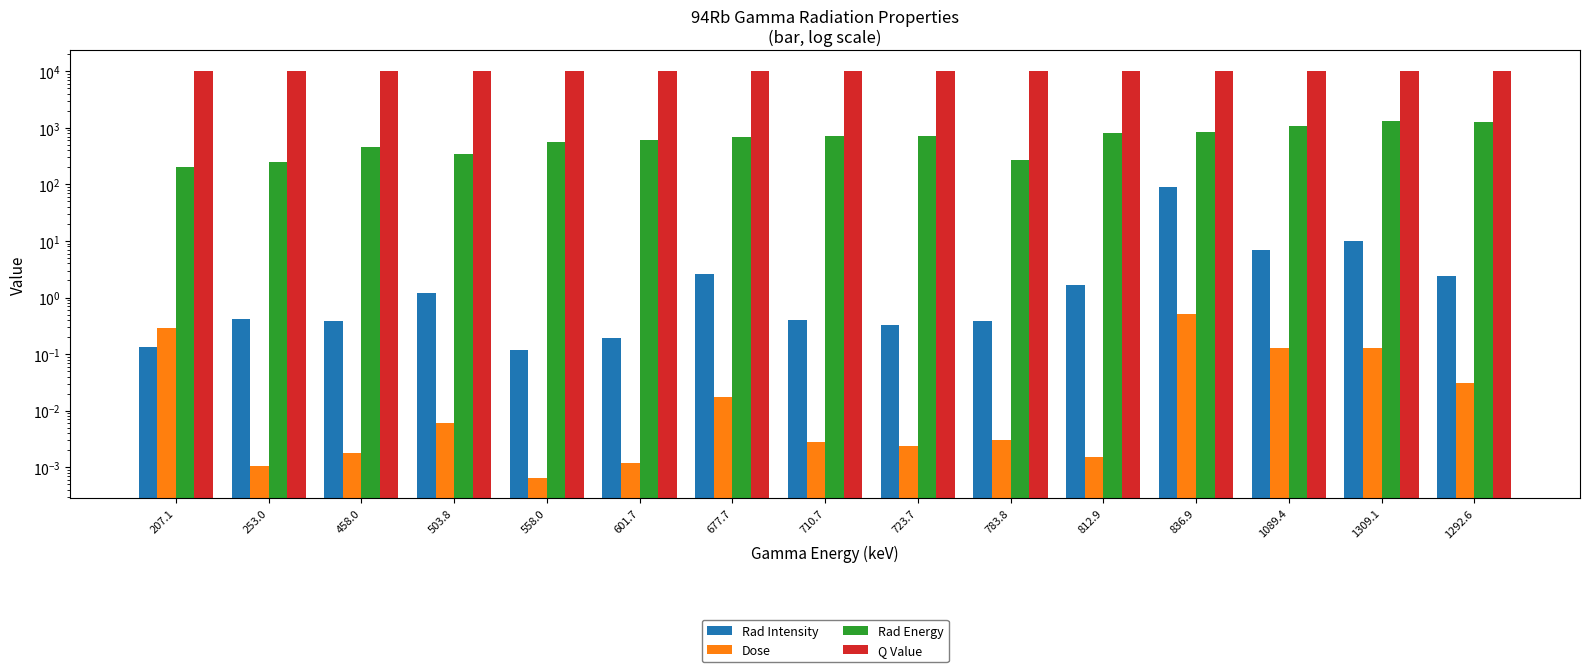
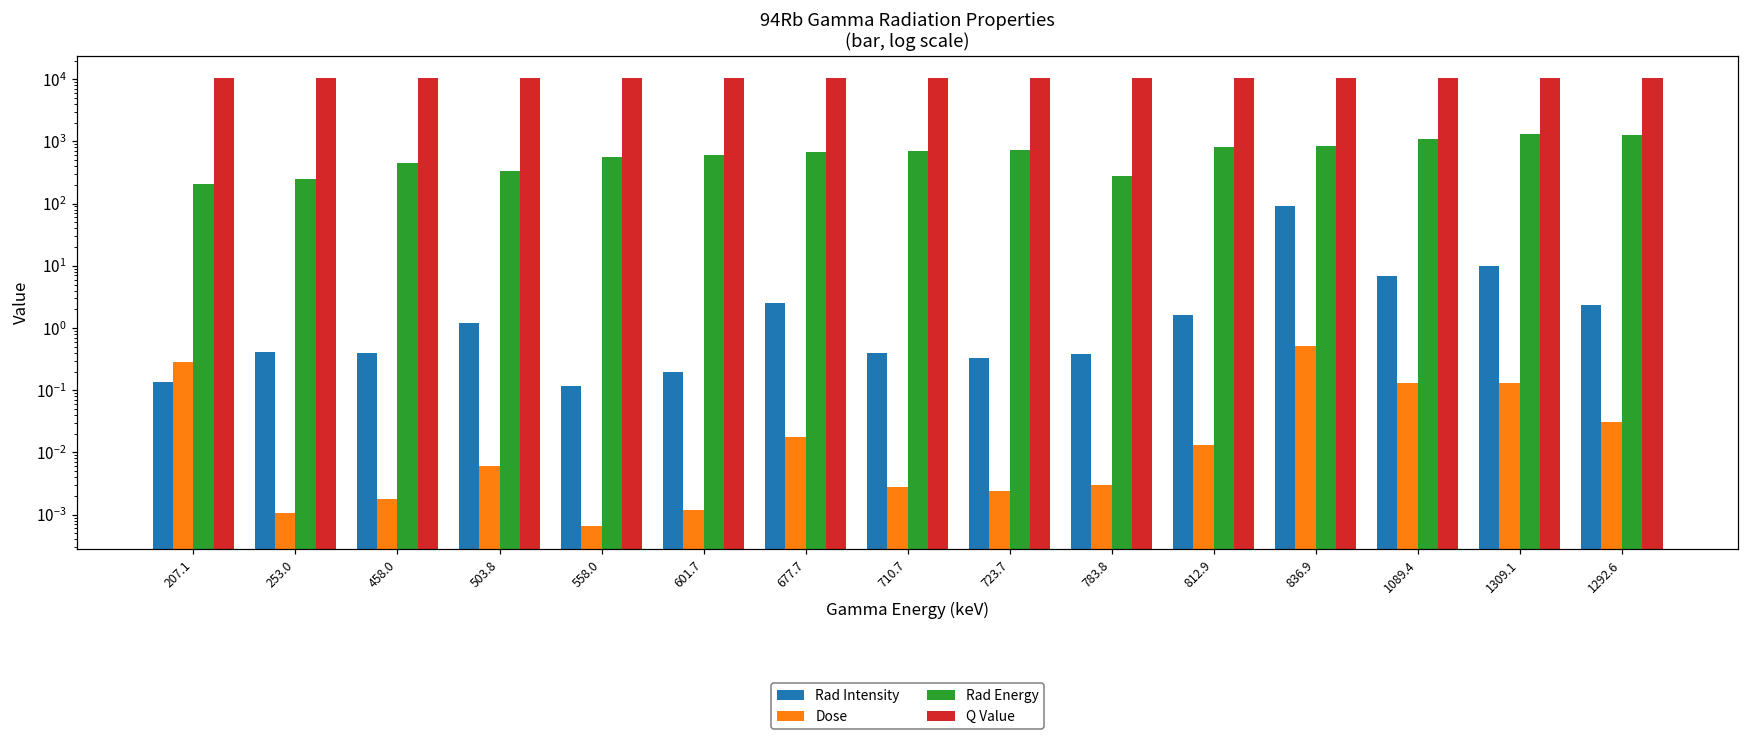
  {
    "Rad Intensity": {
      "207.1": 0.13,
      "253.0": 0.4,
      "458.0": 0.4,
      "503.8": 1.2,
      "558.0": 0.12,
      "601.7": 0.20,
      "677.7": 3,
      "710.7": 0.4,
      "723.7": 0.3,
      "783.8": 0.4,
      "812.9": 1.7,
      "836.9": 90,
      "1089.4": 7,
      "1309.1": 10,
      "1292.6": 2.4
    },
    "Dose": {
      "207.1": 0.3,
      "253.0": 0.0011,
      "458.0": 0.0018,
      "503.8": 0.006,
      "558.0": 0.0007,
      "601.7": 0.0012,
      "677.7": 0.017,
      "710.7": 0.003,
      "723.7": 0.0024,
      "783.8": 0.003,
-     "812.9": 0.0015,
+     "812.9": 0.013,
      "836.9": 0.5,
      "1089.4": 0.13,
      "1309.1": 0.13,
      "1292.6": 0.03
    },
    "Rad Energy": {
      "207.1": 210,
      "253.0": 300,
      "458.0": 500,
      "503.8": 300,
      "558.0": 600,
      "601.7": 600,
      "677.7": 700,
      "710.7": 700,
      "723.7": 700,
      "783.8": 300,
      "812.9": 800,
      "836.9": 800,
      "1089.4": 1100,
      "1309.1": 1300,
      "1292.6": 1300
    },
    "Q Value": {
      "207.1": 10000,
      "253.0": 10000,
      "458.0": 10000,
      "503.8": 10000,
      "558.0": 10000,
      "601.7": 10000,
      "677.7": 10000,
      "710.7": 10000,
      "723.7": 10000,
      "783.8": 10000,
      "812.9": 10000,
      "836.9": 10000,
      "1089.4": 10000,
      "1309.1": 10000,
      "1292.6": 10000
    }
  }
